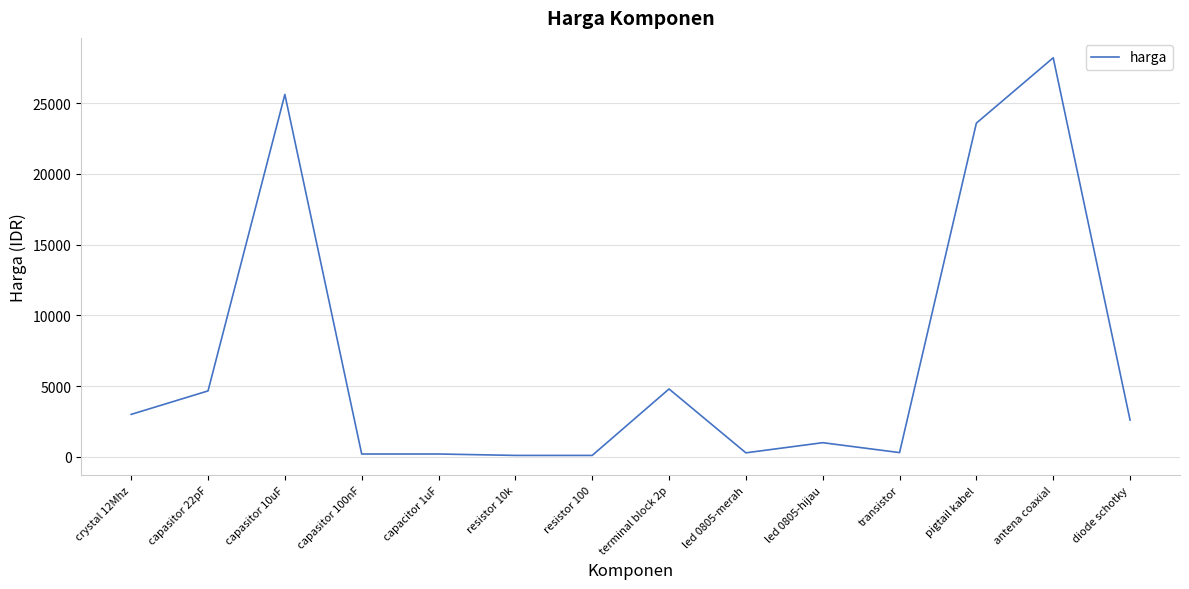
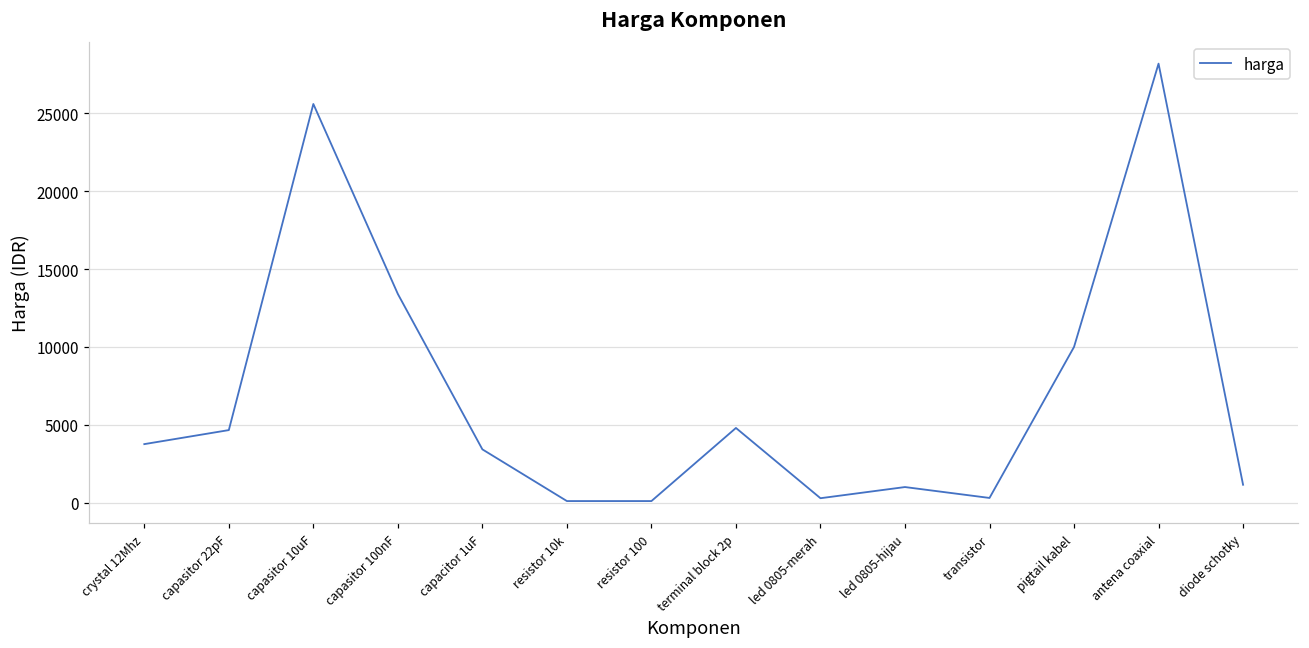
  {
-   "crystal 12Mhz": 3000,
+   "crystal 12Mhz": 3800,
    "capasitor 22pF": 4700,
    "capasitor 10uF": 25600,
-   "capasitor 100nF": 200,
-   "capacitor 1uF": 200,
+   "capasitor 100nF": 13400,
+   "capacitor 1uF": 3400,
    "resistor 10k": 100,
    "resistor 100": 100,
    "terminal block 2p": 4800,
    "led 0805-merah": 300,
    "led 0805-hijau": 1000,
    "transistor": 300,
-   "pigtail kabel": 23600,
+   "pigtail kabel": 10000,
    "antena coaxial": 28200,
-   "diode schotky": 2600
+   "diode schotky": 1100
  }
